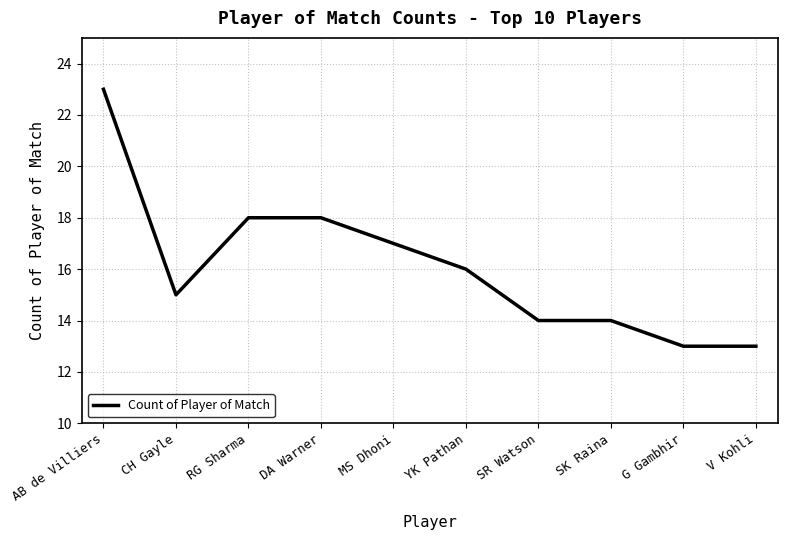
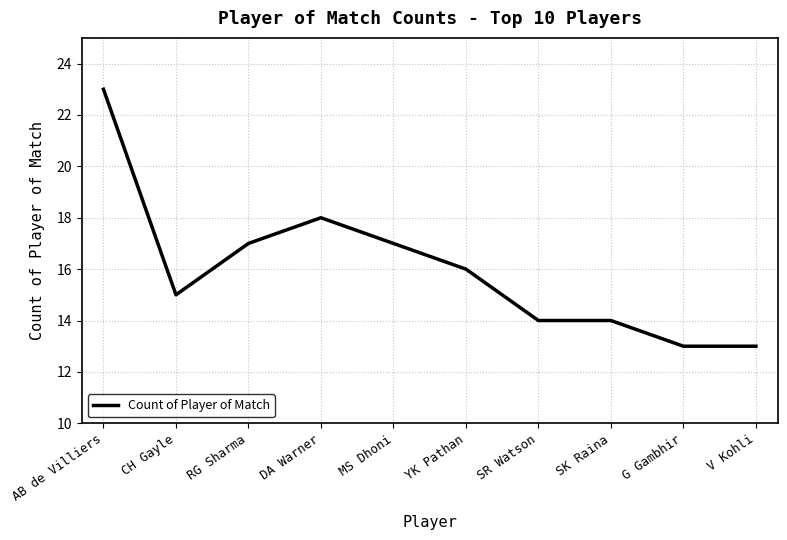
  {
    "AB de Villiers": 23,
    "CH Gayle": 15,
-   "RG Sharma": 18,
+   "RG Sharma": 17,
    "DA Warner": 18,
    "MS Dhoni": 17,
    "YK Pathan": 16,
    "SR Watson": 14,
    "SK Raina": 14,
    "G Gambhir": 13,
    "V Kohli": 13
  }
